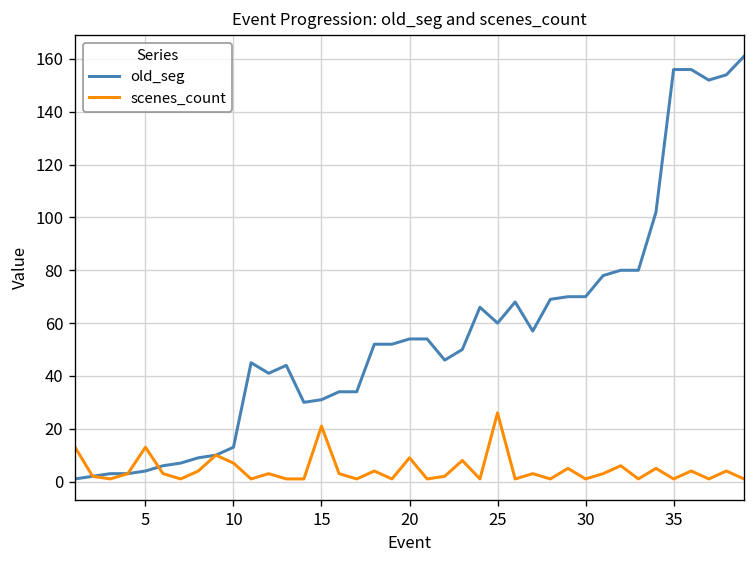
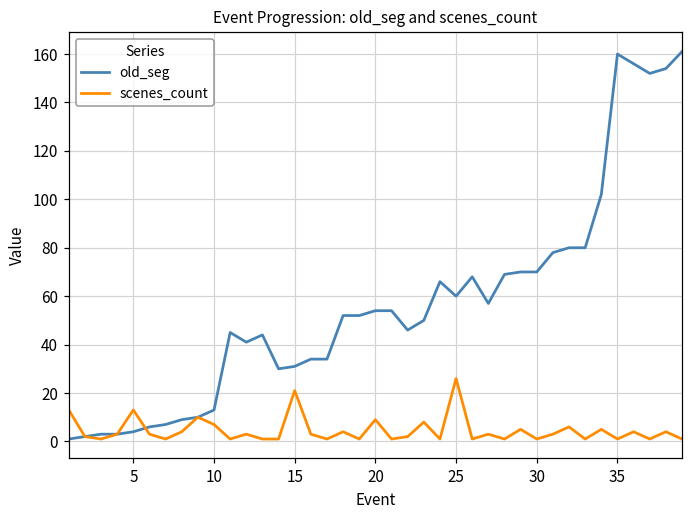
  {
    "old_seg": {
      "5": 4,
      "10": 13,
      "15": 31,
      "20": 54,
      "25": 60,
      "30": 70,
-     "35": 156
+     "35": 160
    },
    "scenes_count": {
      "5": 13,
      "10": 7,
      "15": 21,
      "20": 9,
      "25": 26,
      "30": 1,
      "35": 1
    }
  }
